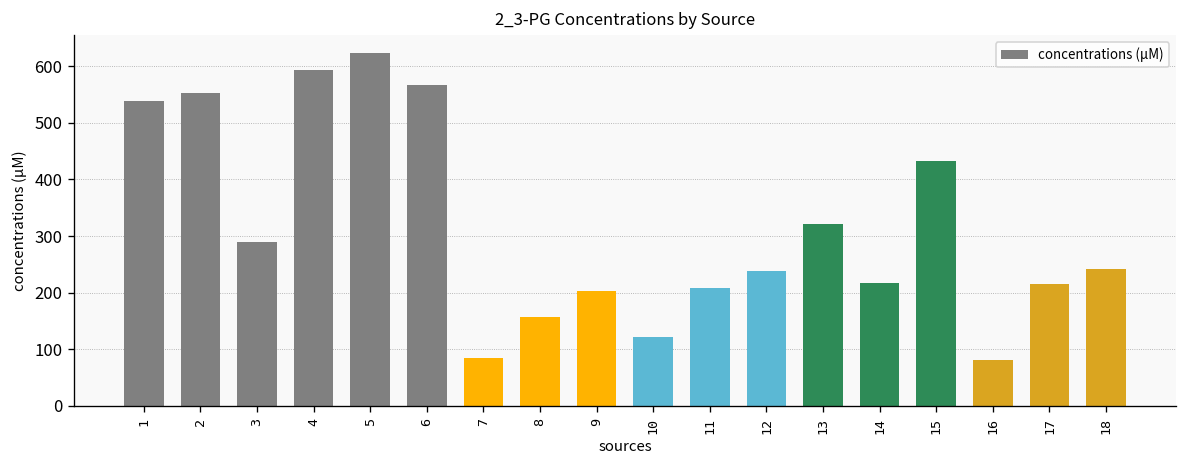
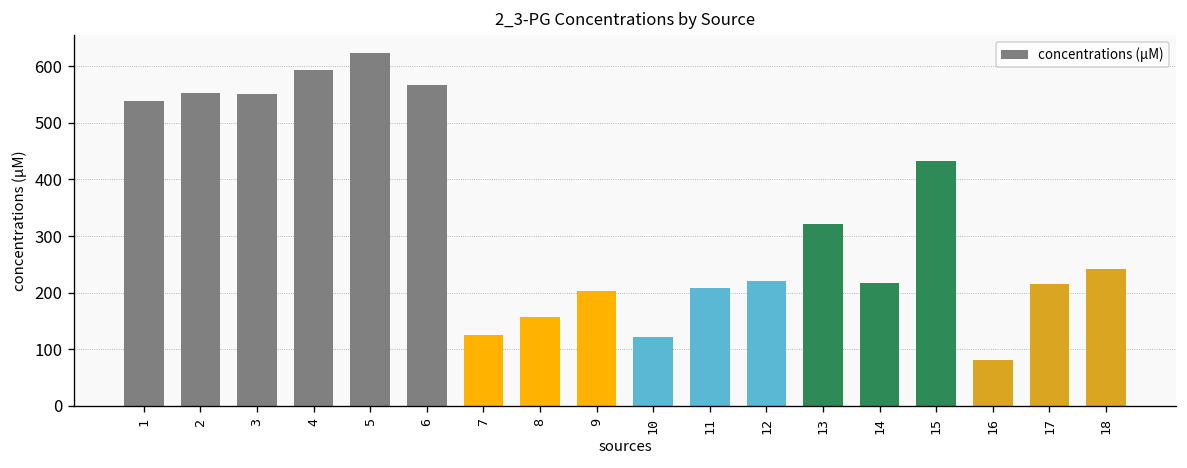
  {
    "1": 540,
    "2": 550,
-   "3": 290,
+   "3": 550,
    "4": 590,
    "5": 620,
    "6": 570,
-   "7": 80,
+   "7": 120,
    "8": 160,
    "9": 200,
    "10": 120,
    "11": 210,
-   "12": 240,
+   "12": 220,
    "13": 320,
    "14": 220,
    "15": 430,
    "16": 80,
    "17": 210,
    "18": 240
  }
